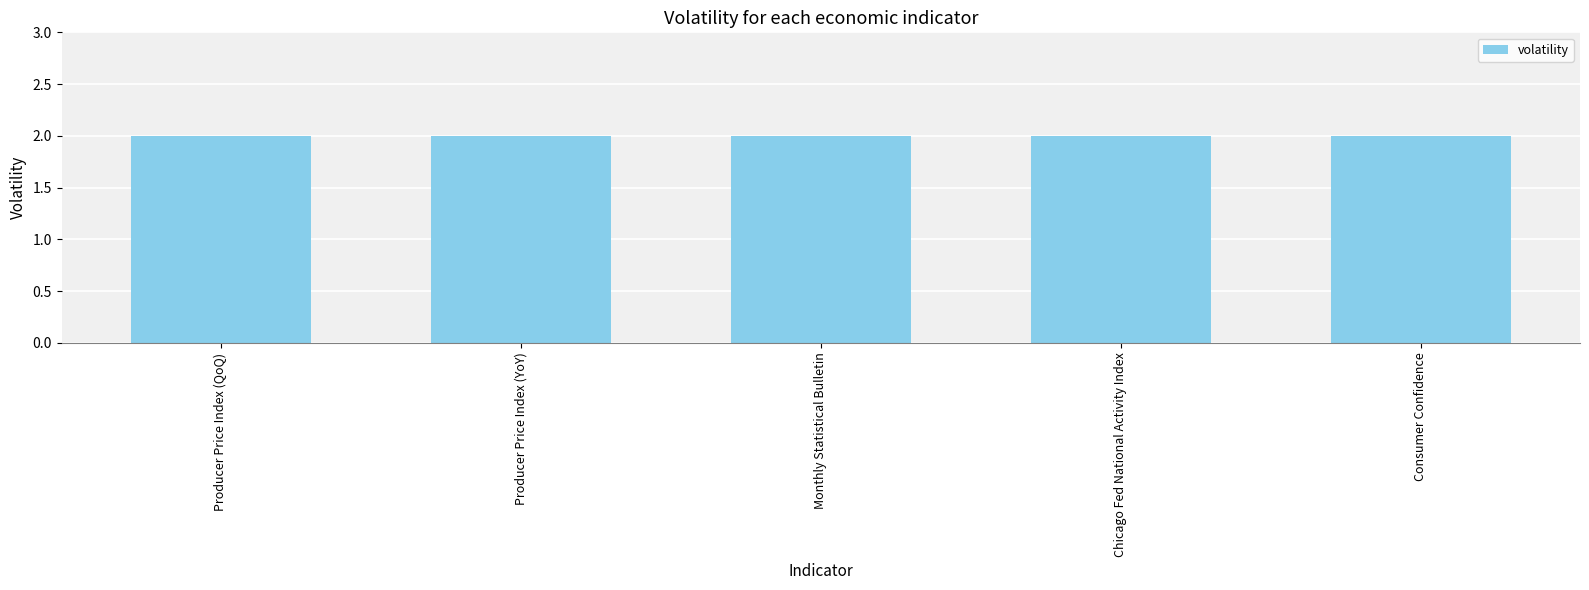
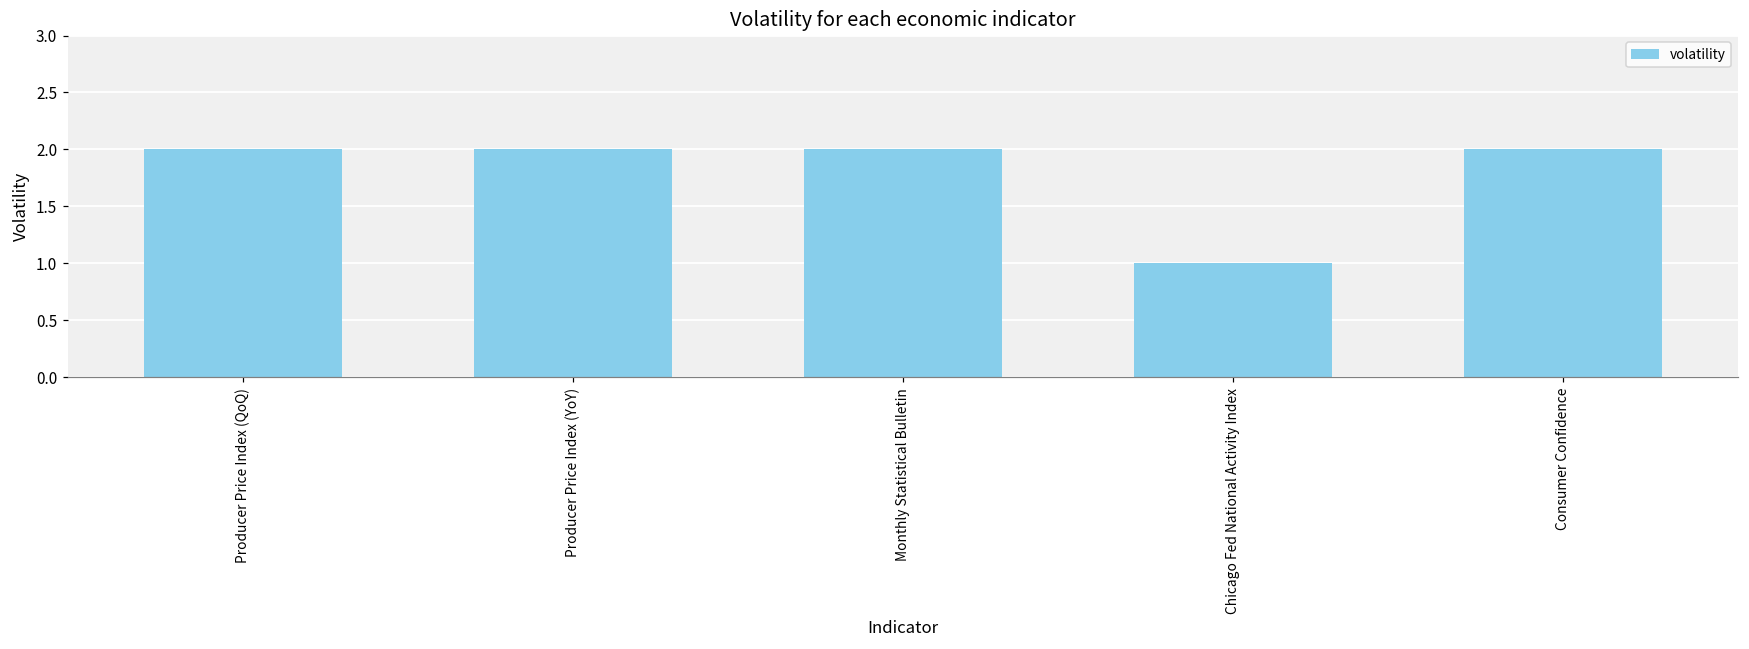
  {
    "Producer Price Index (QoQ)": 2,
    "Producer Price Index (YoY)": 2,
    "Monthly Statistical Bulletin": 2,
-   "Chicago Fed National Activity Index": 2,
+   "Chicago Fed National Activity Index": 1,
    "Consumer Confidence": 2
  }
